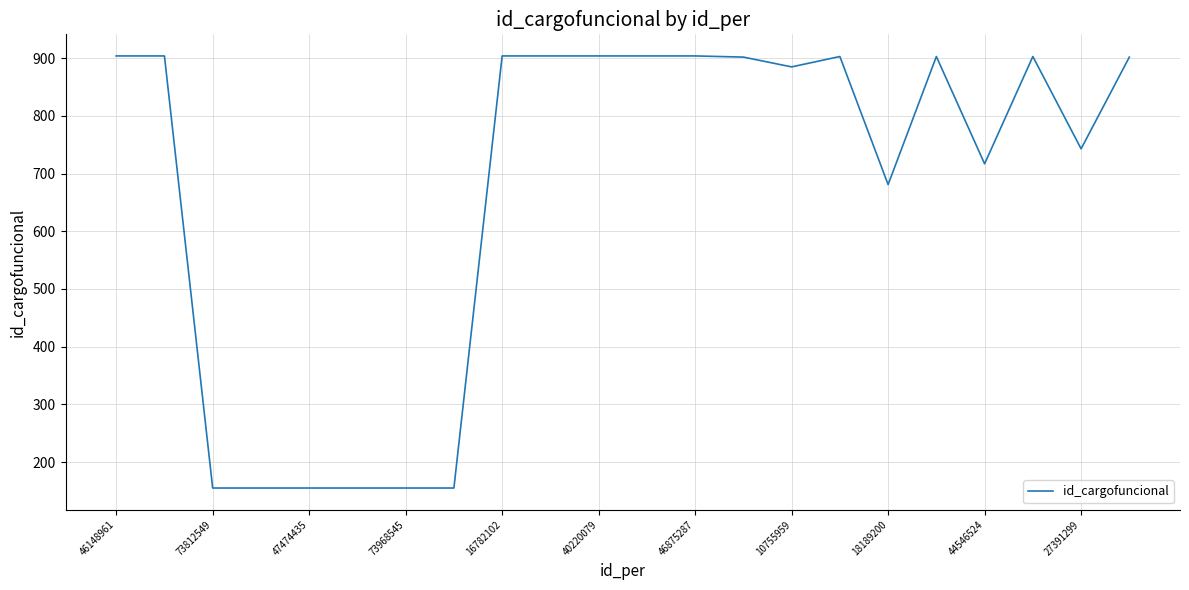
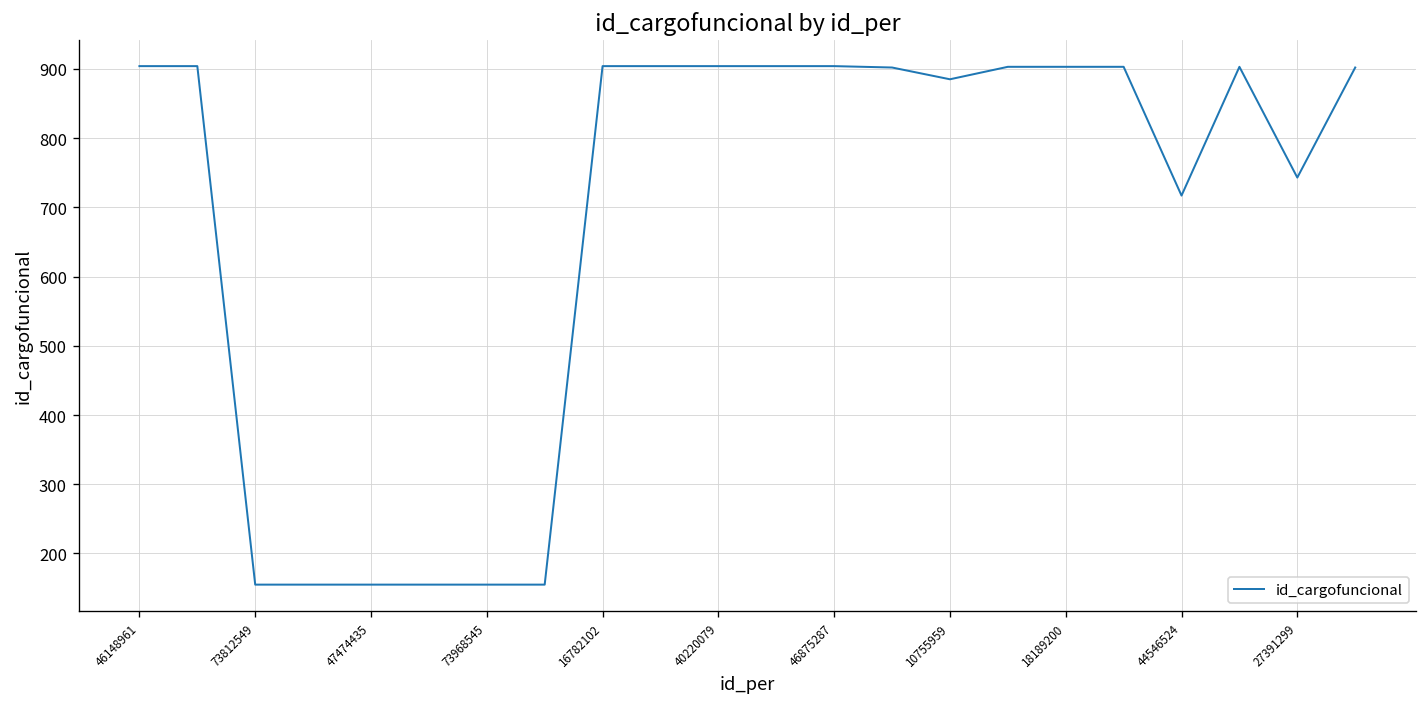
  {
    "46148961": 900,
    "73812549": 160,
    "47474435": 160,
    "73968545": 160,
    "16782102": 900,
    "40220079": 900,
    "46875287": 900,
    "10755959": 890,
-   "18189200": 680,
+   "18189200": 900,
    "44546524": 720,
    "27391299": 740
  }
